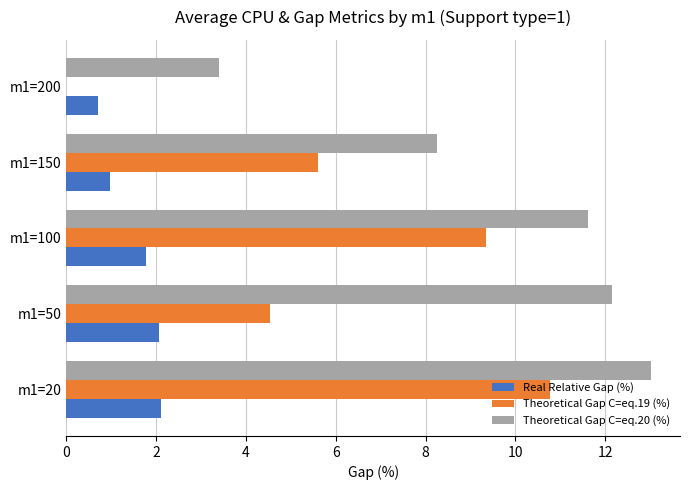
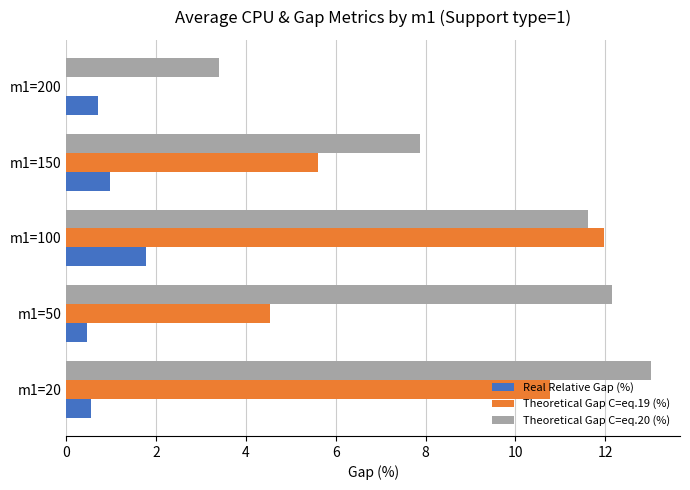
  {
    "Real Relative Gap (%)": {
      "m1=200": 0.7,
      "m1=150": 1.0,
      "m1=100": 1.8,
-     "m1=50": 2.1,
-     "m1=20": 2.1
+     "m1=50": 0.5,
+     "m1=20": 0.6
    },
    "Theoretical Gap C=eq.19 (%)": {
      "m1=200": 0.0,
      "m1=150": 5.6,
-     "m1=100": 9.3,
+     "m1=100": 12.0,
      "m1=50": 4.5,
      "m1=20": 10.8
    },
    "Theoretical Gap C=eq.20 (%)": {
      "m1=200": 3.4,
-     "m1=150": 8.3,
+     "m1=150": 7.9,
      "m1=100": 11.6,
      "m1=50": 12.2,
      "m1=20": 13.0
    }
  }
